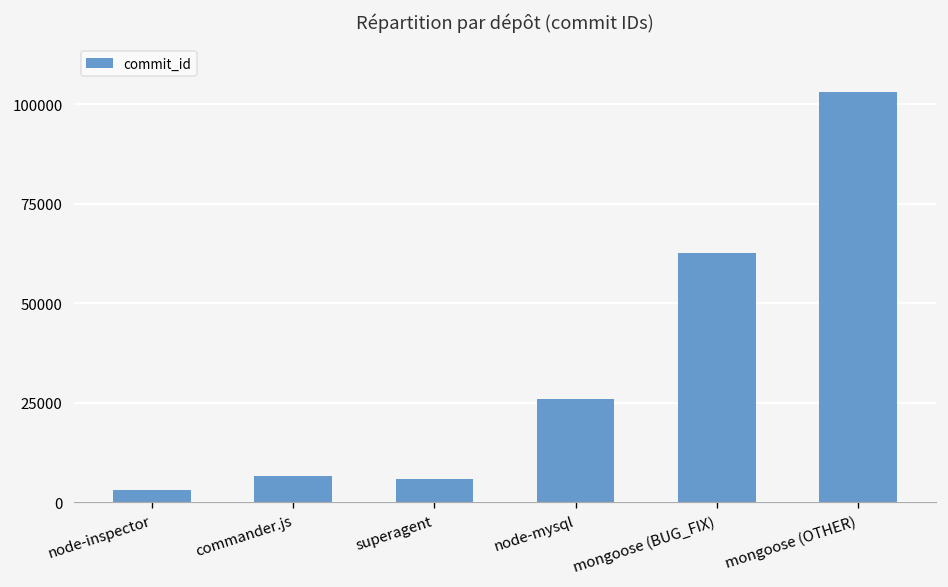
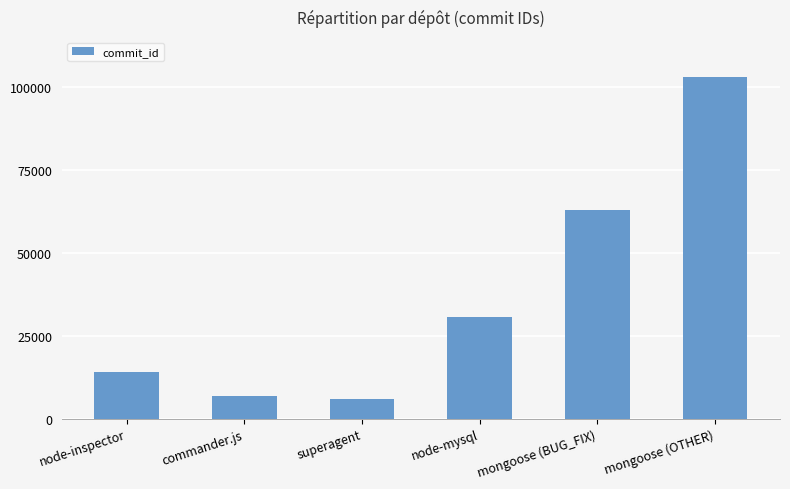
  {
-   "node-inspector": 3000,
+   "node-inspector": 14000,
    "commander.js": 7000,
    "superagent": 6000,
-   "node-mysql": 26000,
+   "node-mysql": 31000,
    "mongoose (BUG_FIX)": 63000,
    "mongoose (OTHER)": 103000
  }
